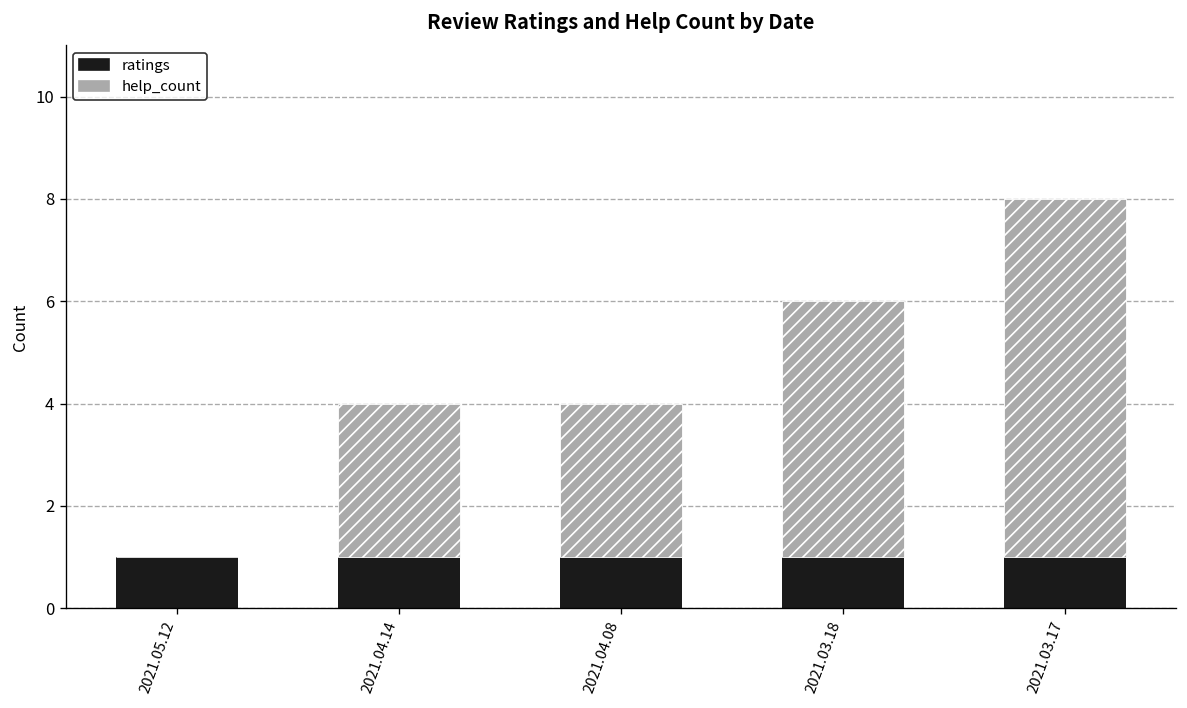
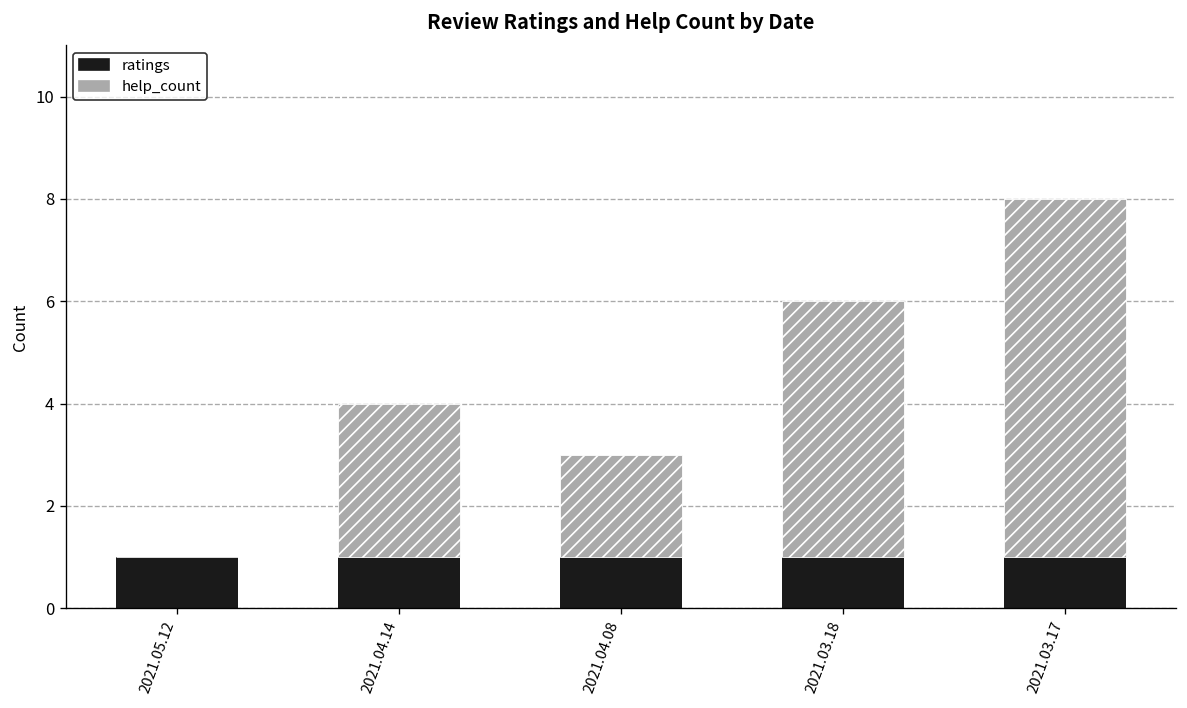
  {
    "ratings": {
      "2021.05.12": 1,
      "2021.04.14": 1,
      "2021.04.08": 1,
      "2021.03.18": 1,
      "2021.03.17": 1
    },
    "help_count": {
      "2021.05.12": 0,
      "2021.04.14": 3,
-     "2021.04.08": 3,
+     "2021.04.08": 2,
      "2021.03.18": 5,
      "2021.03.17": 7
    }
  }
